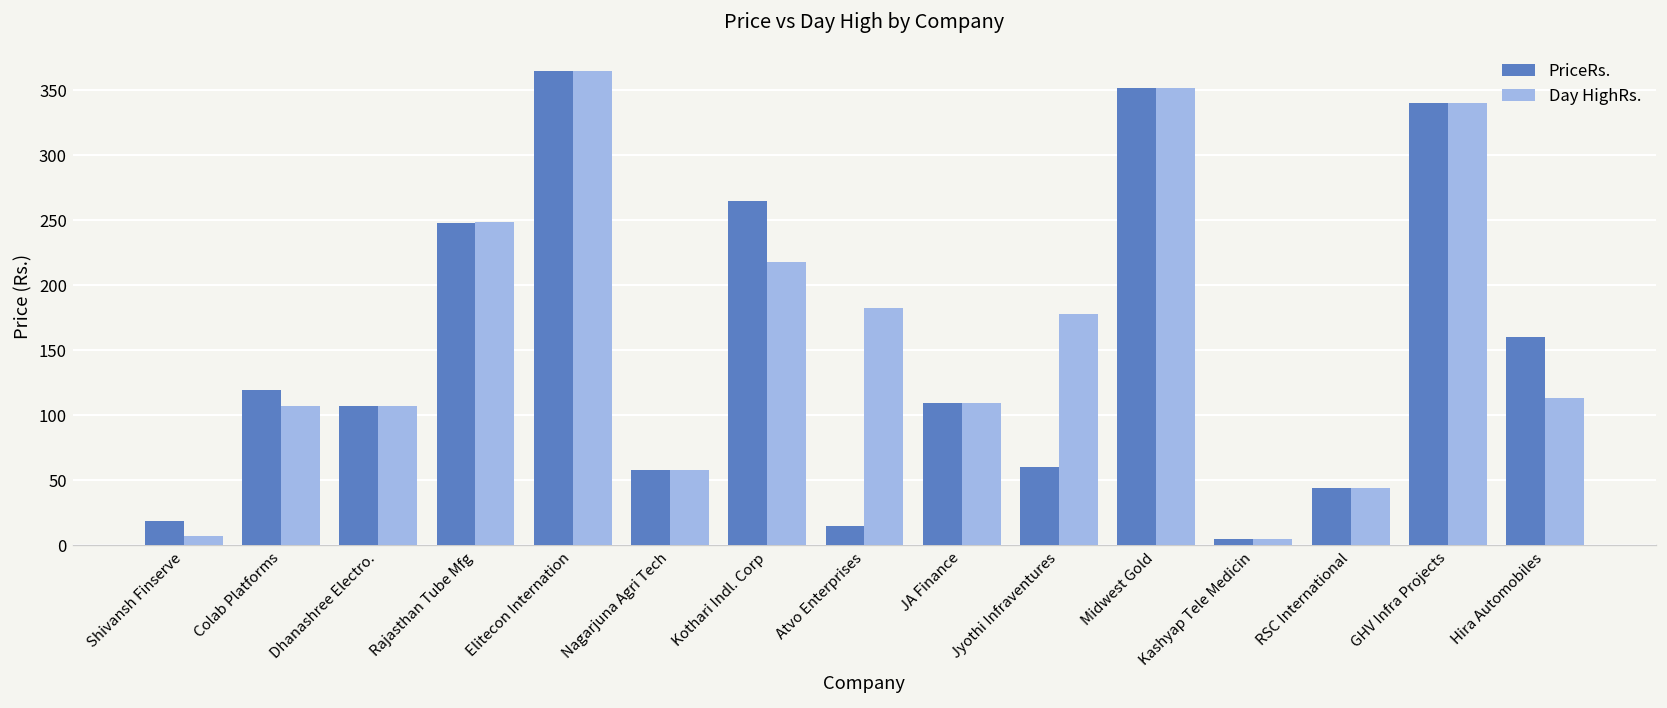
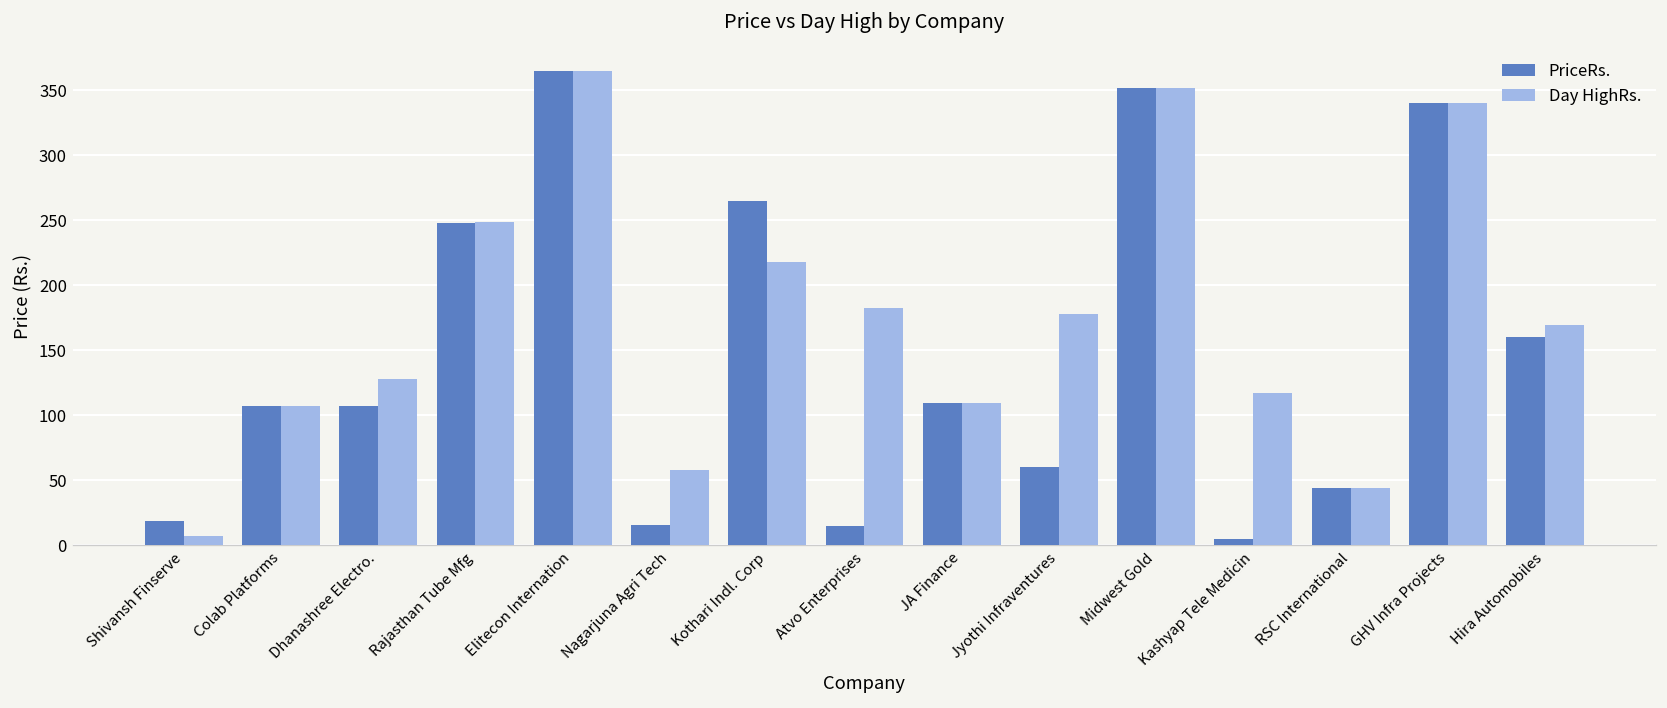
  {
    "PriceRs.": {
      "Shivansh Finserve": 19,
-     "Colab Platforms": 119,
+     "Colab Platforms": 107,
      "Dhanashree Electro.": 107,
      "Rajasthan Tube Mfg": 248,
      "Elitecon Internation": 365,
-     "Nagarjuna Agri Tech": 58,
+     "Nagarjuna Agri Tech": 15,
      "Kothari Indl. Corp": 265,
      "Atvo Enterprises": 15,
      "JA Finance": 109,
      "Jyothi Infraventures": 60,
      "Midwest Gold": 352,
      "Kashyap Tele Medicin": 5,
      "RSC International": 44,
      "GHV Infra Projects": 341,
      "Hira Automobiles": 161
    },
    "Day HighRs.": {
      "Shivansh Finserve": 7,
      "Colab Platforms": 107,
-     "Dhanashree Electro.": 107,
+     "Dhanashree Electro.": 128,
      "Rajasthan Tube Mfg": 249,
      "Elitecon Internation": 365,
      "Nagarjuna Agri Tech": 58,
      "Kothari Indl. Corp": 218,
      "Atvo Enterprises": 182,
      "JA Finance": 109,
      "Jyothi Infraventures": 178,
      "Midwest Gold": 352,
-     "Kashyap Tele Medicin": 5,
+     "Kashyap Tele Medicin": 117,
      "RSC International": 44,
      "GHV Infra Projects": 341,
-     "Hira Automobiles": 113
+     "Hira Automobiles": 170
    }
  }
